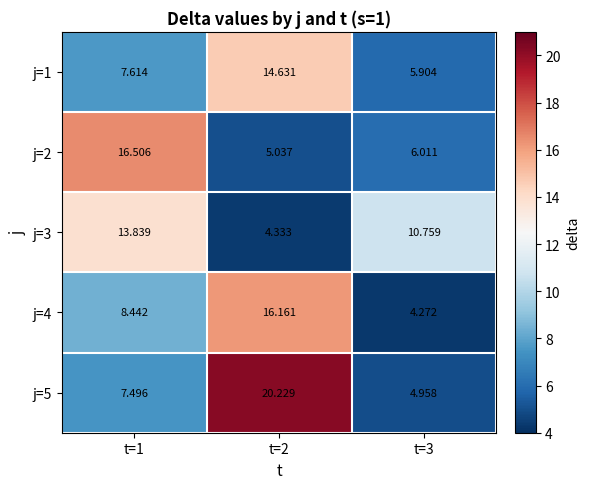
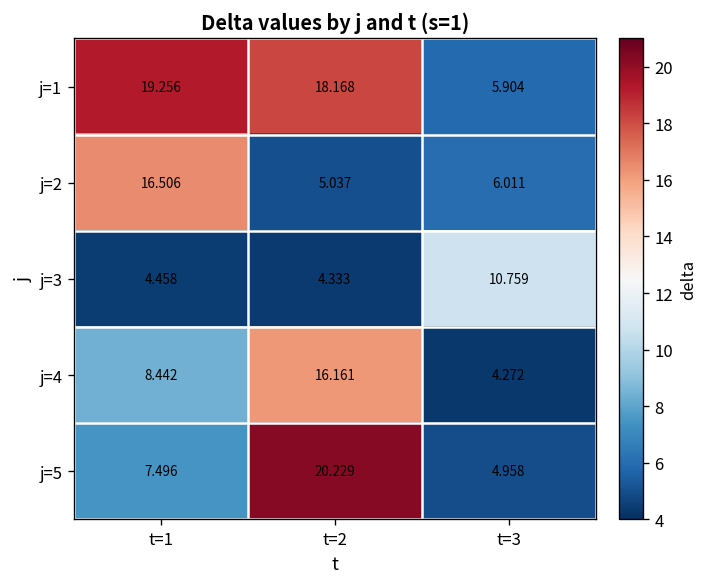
  {
    "j=1": {
-     "t=1": 7.614,
-     "t=2": 14.631,
+     "t=1": 19.256,
+     "t=2": 18.168,
      "t=3": 5.904
    },
    "j=2": {
      "t=1": 16.506,
      "t=2": 5.037,
      "t=3": 6.011
    },
    "j=3": {
-     "t=1": 13.839,
+     "t=1": 4.458,
      "t=2": 4.333,
      "t=3": 10.759
    },
    "j=4": {
      "t=1": 8.442,
      "t=2": 16.161,
      "t=3": 4.272
    },
    "j=5": {
      "t=1": 7.496,
      "t=2": 20.229,
      "t=3": 4.958
    }
  }
